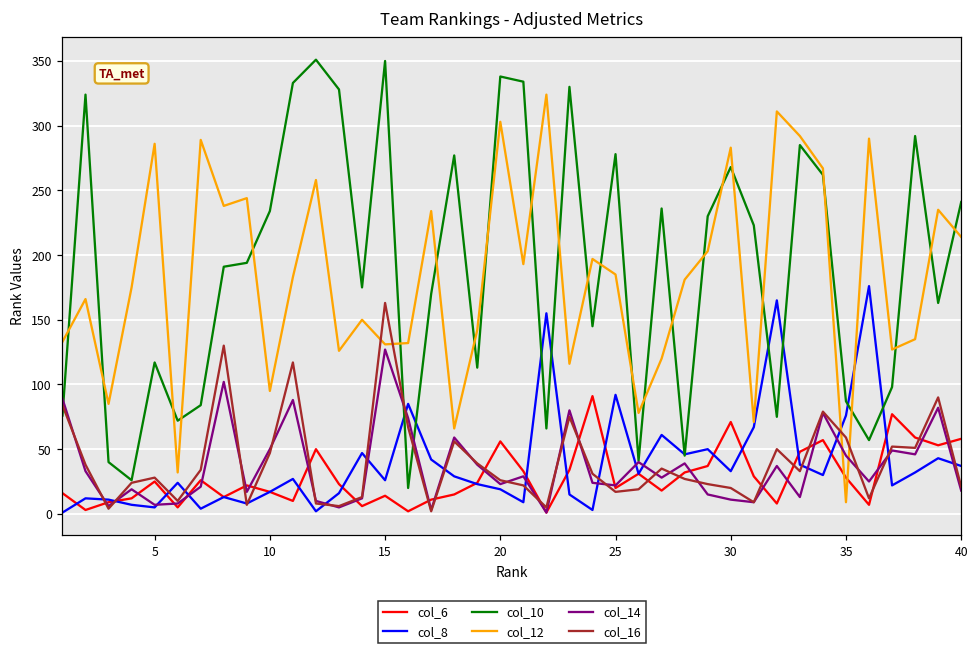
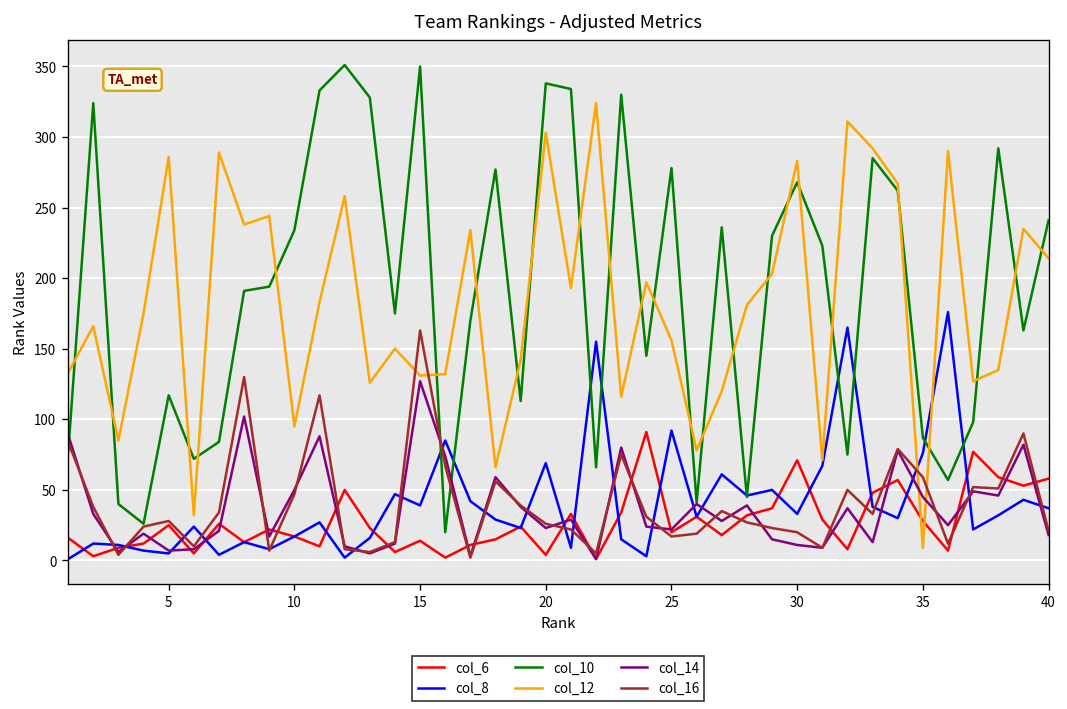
  {
    "col_6": {
      "5": 25,
      "15": 14,
-     "20": 56,
+     "20": 4,
      "30": 71,
      "35": 28,
      "40": 58
    },
    "col_8": {
-     "15": 26,
-     "20": 19,
+     "15": 39,
+     "20": 69,
      "25": 92,
      "30": 33,
      "35": 76,
      "40": 37
    },
    "col_10": {
      "5": 117,
      "10": 234,
      "15": 350,
      "20": 338,
      "25": 278,
      "30": 268,
      "35": 87,
      "40": 241
    },
    "col_12": {
      "5": 286,
      "10": 95,
      "15": 131,
      "20": 303,
-     "25": 185,
+     "25": 156,
      "30": 283,
      "35": 9,
      "40": 214
    },
    "col_14": {
      "10": 50,
      "15": 127,
      "20": 23,
      "30": 11,
      "35": 45,
      "40": 18
    },
    "col_16": {
      "5": 28,
      "10": 47,
      "15": 163,
      "20": 26,
      "25": 17,
      "30": 20,
      "35": 59,
      "40": 21
    }
  }
